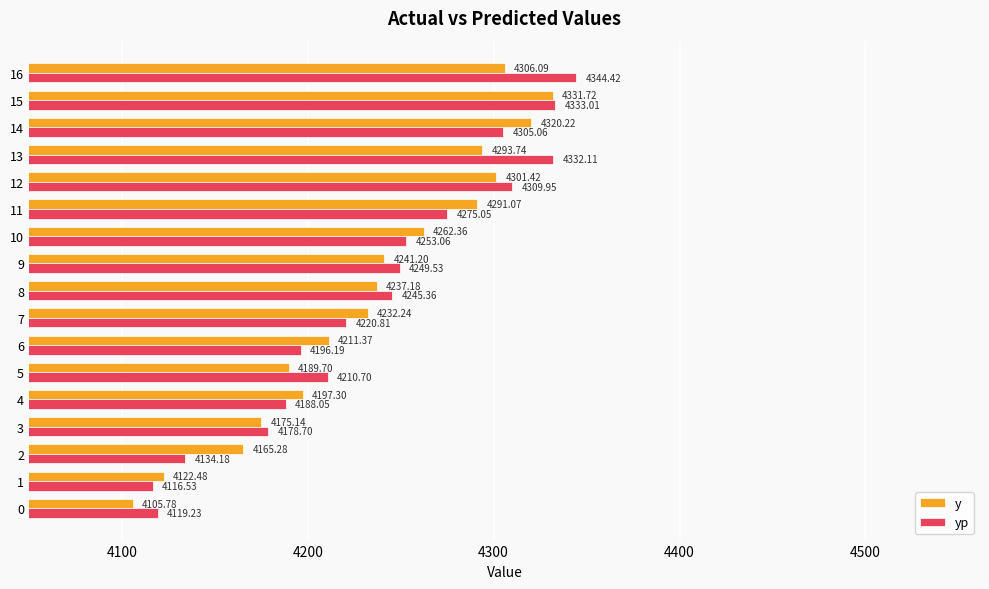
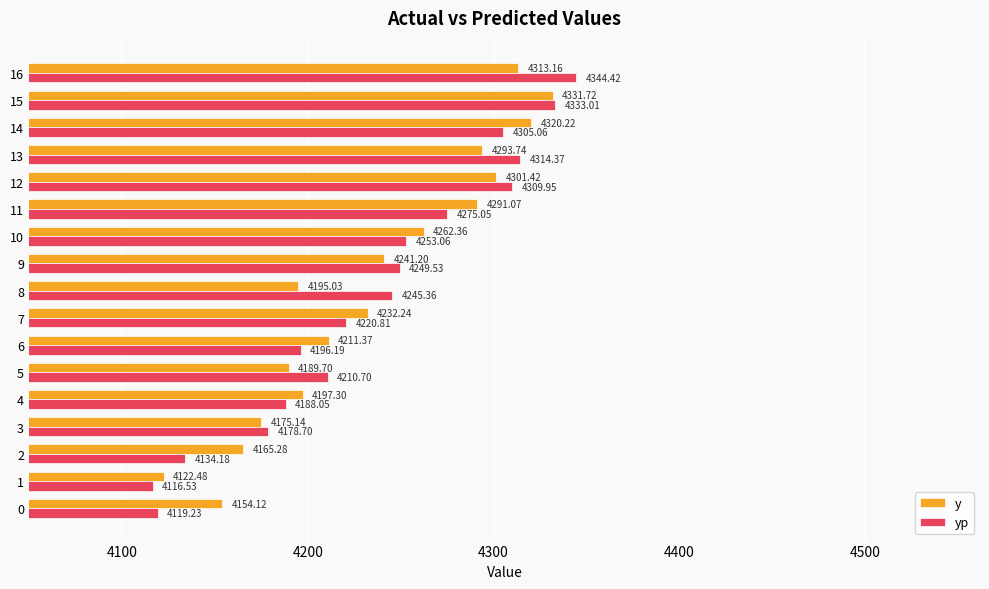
  {
    "y": {
-     "16": 4306.09,
+     "16": 4313.16,
      "15": 4331.72,
      "14": 4320.22,
      "13": 4293.74,
      "12": 4301.42,
      "11": 4291.07,
      "10": 4262.36,
      "9": 4241.20,
-     "8": 4237.18,
+     "8": 4195.03,
      "7": 4232.24,
      "6": 4211.37,
      "5": 4189.70,
      "4": 4197.30,
      "3": 4175.14,
      "2": 4165.28,
      "1": 4122.48,
-     "0": 4105.78
+     "0": 4154.12
    },
    "yp": {
      "16": 4344.42,
      "15": 4333.01,
      "14": 4305.06,
-     "13": 4332.11,
+     "13": 4314.37,
      "12": 4309.95,
      "11": 4275.05,
      "10": 4253.06,
      "9": 4249.53,
      "8": 4245.36,
      "7": 4220.81,
      "6": 4196.19,
      "5": 4210.70,
      "4": 4188.05,
      "3": 4178.70,
      "2": 4134.18,
      "1": 4116.53,
      "0": 4119.23
    }
  }
